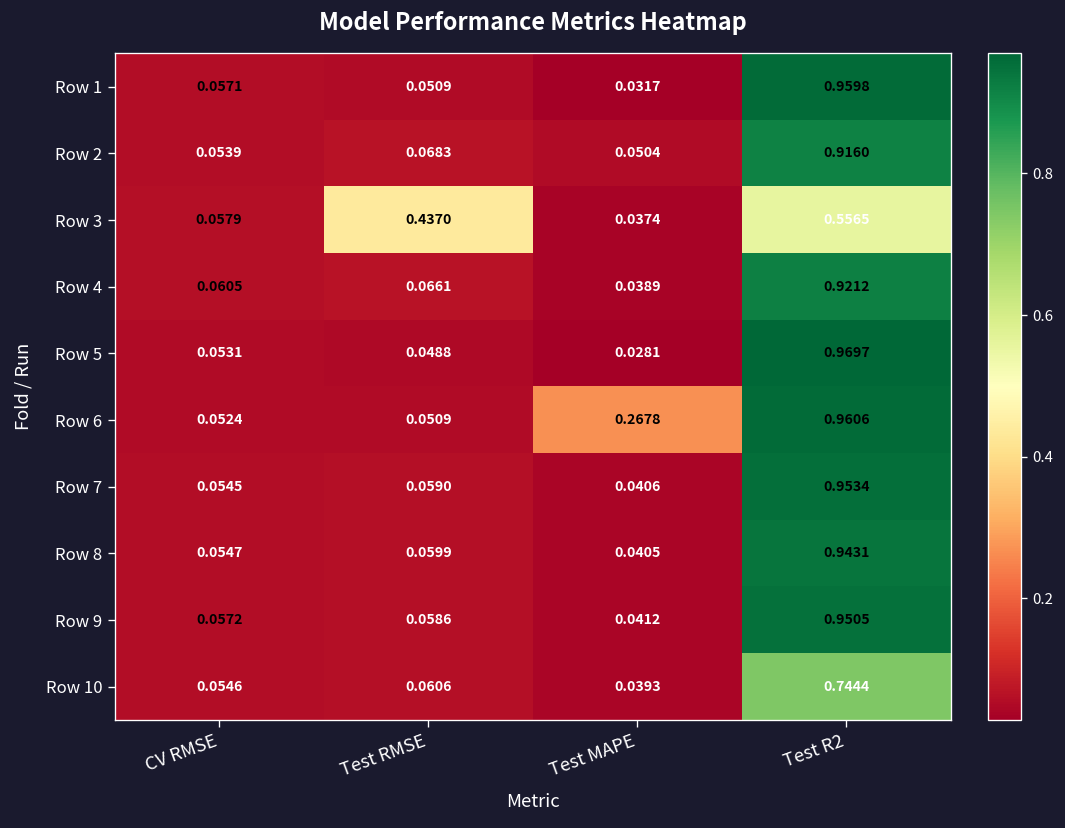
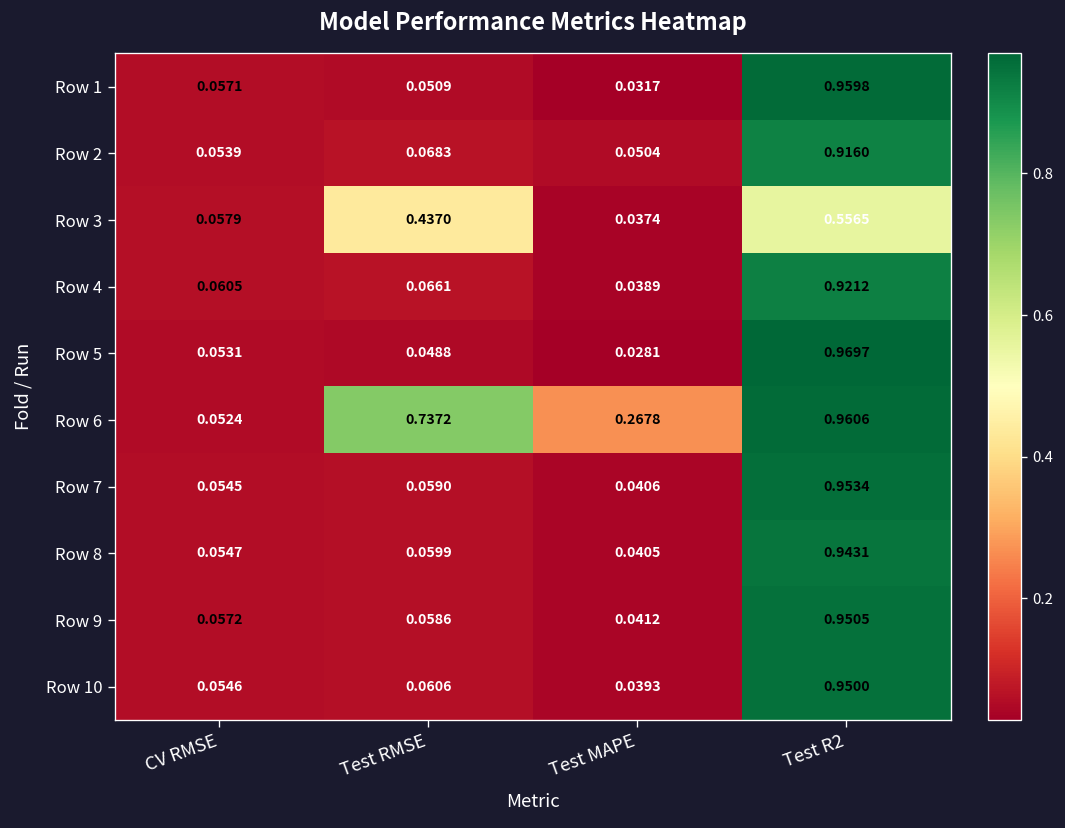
  {
    "Row 1": {
      "CV RMSE": 0.0571,
      "Test RMSE": 0.0509,
      "Test MAPE": 0.0317,
      "Test R2": 0.9598
    },
    "Row 2": {
      "CV RMSE": 0.0539,
      "Test RMSE": 0.0683,
      "Test MAPE": 0.0504,
      "Test R2": 0.9160
    },
    "Row 3": {
      "CV RMSE": 0.0579,
      "Test RMSE": 0.4370,
      "Test MAPE": 0.0374,
      "Test R2": 0.5565
    },
    "Row 4": {
      "CV RMSE": 0.0605,
      "Test RMSE": 0.0661,
      "Test MAPE": 0.0389,
      "Test R2": 0.9212
    },
    "Row 5": {
      "CV RMSE": 0.0531,
      "Test RMSE": 0.0488,
      "Test MAPE": 0.0281,
      "Test R2": 0.9697
    },
    "Row 6": {
      "CV RMSE": 0.0524,
-     "Test RMSE": 0.0509,
+     "Test RMSE": 0.7372,
      "Test MAPE": 0.2678,
      "Test R2": 0.9606
    },
    "Row 7": {
      "CV RMSE": 0.0545,
      "Test RMSE": 0.0590,
      "Test MAPE": 0.0406,
      "Test R2": 0.9534
    },
    "Row 8": {
      "CV RMSE": 0.0547,
      "Test RMSE": 0.0599,
      "Test MAPE": 0.0405,
      "Test R2": 0.9431
    },
    "Row 9": {
      "CV RMSE": 0.0572,
      "Test RMSE": 0.0586,
      "Test MAPE": 0.0412,
      "Test R2": 0.9505
    },
    "Row 10": {
      "CV RMSE": 0.0546,
      "Test RMSE": 0.0606,
      "Test MAPE": 0.0393,
-     "Test R2": 0.7444
+     "Test R2": 0.9500
    }
  }
